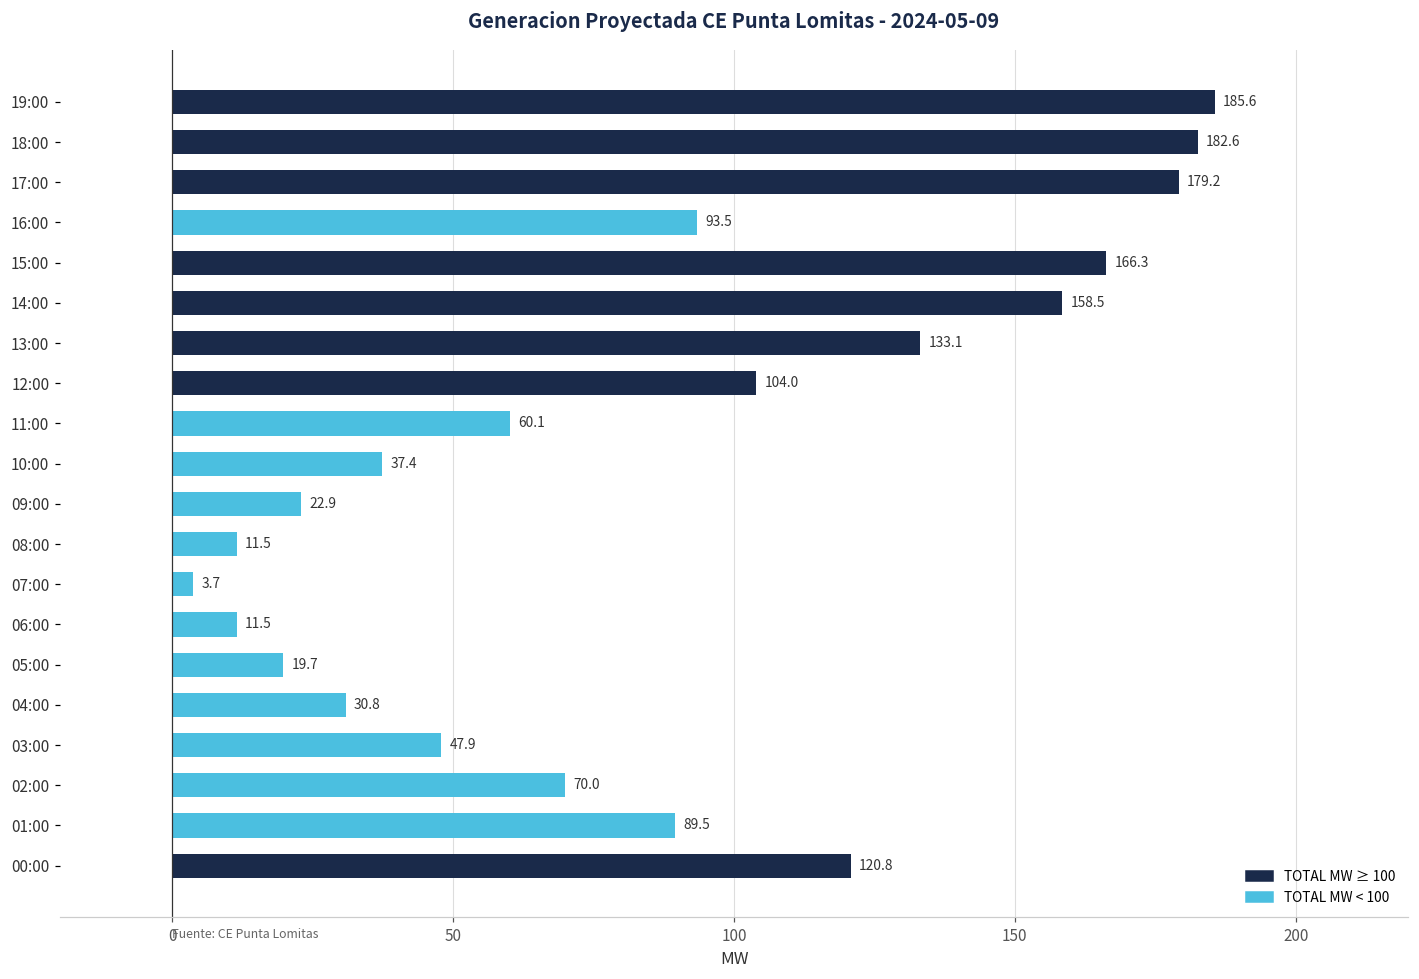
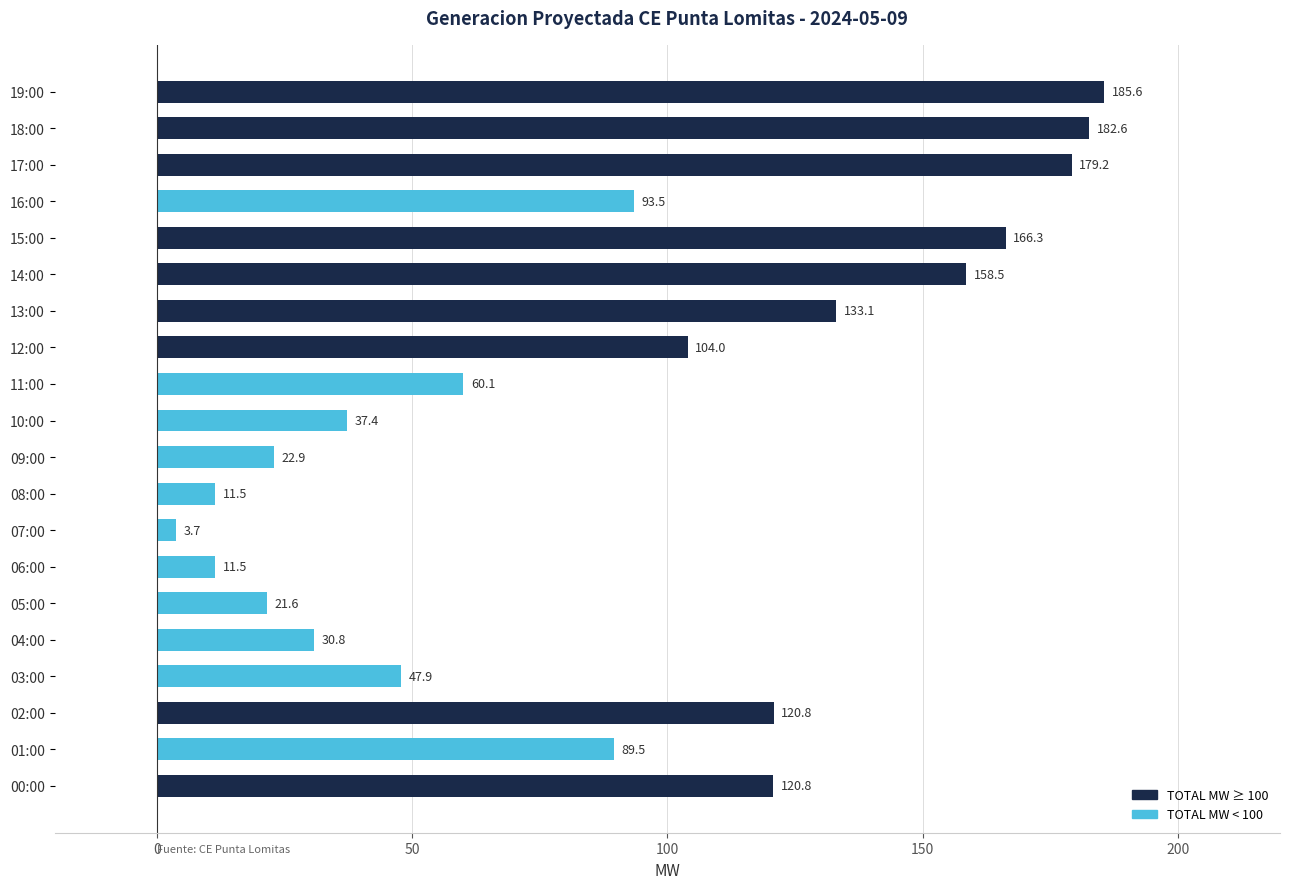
  {
    "19:00": 185.6,
    "18:00": 182.6,
    "17:00": 179.2,
    "16:00": 93.5,
    "15:00": 166.3,
    "14:00": 158.5,
    "13:00": 133.1,
    "12:00": 104.0,
    "11:00": 60.1,
    "10:00": 37.4,
    "09:00": 22.9,
    "08:00": 11.5,
    "07:00": 3.7,
    "06:00": 11.5,
-   "05:00": 19.7,
+   "05:00": 21.6,
    "04:00": 30.8,
    "03:00": 47.9,
-   "02:00": 70.0,
+   "02:00": 120.8,
    "01:00": 89.5,
    "00:00": 120.8
  }
